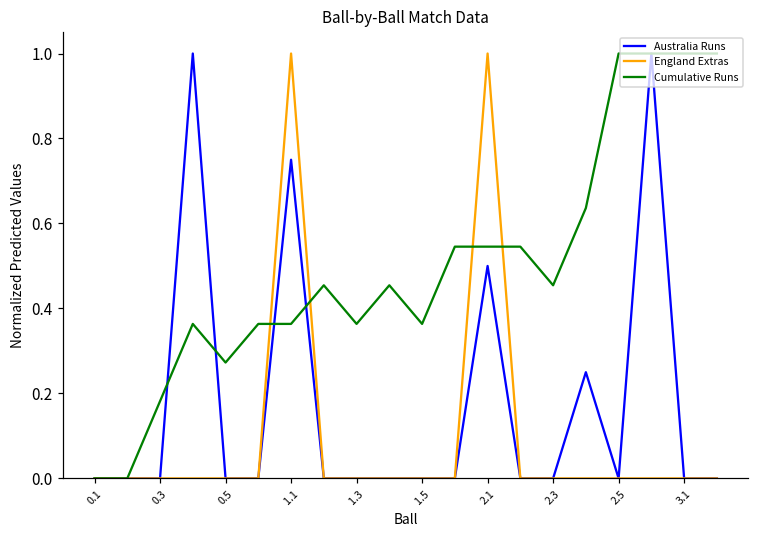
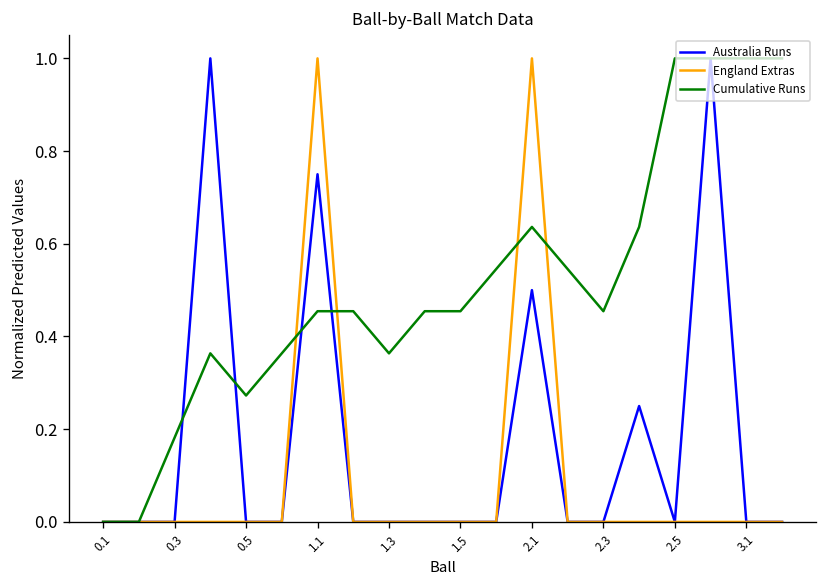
  {
    "Australia Runs": {
      "1.1": 0.75,
      "2.1": 0.50
    },
    "England Extras": {
      "1.1": 1.00,
      "2.1": 1.00
    },
    "Cumulative Runs": {
      "0.3": 0.18,
      "0.5": 0.27,
-     "1.1": 0.36,
+     "1.1": 0.45,
      "1.3": 0.36,
-     "1.5": 0.36,
-     "2.1": 0.55,
+     "1.5": 0.45,
+     "2.1": 0.64,
      "2.3": 0.45,
      "2.5": 1.00
    }
  }
